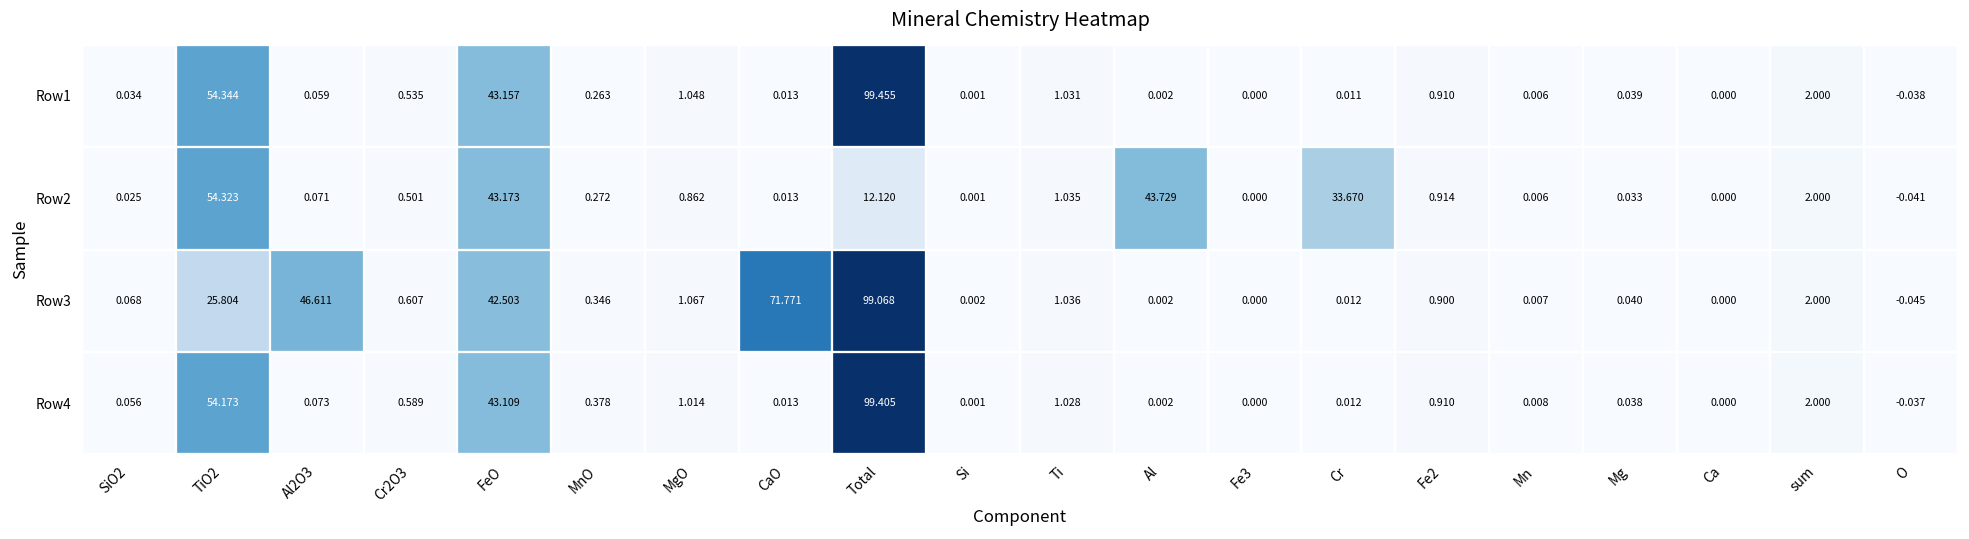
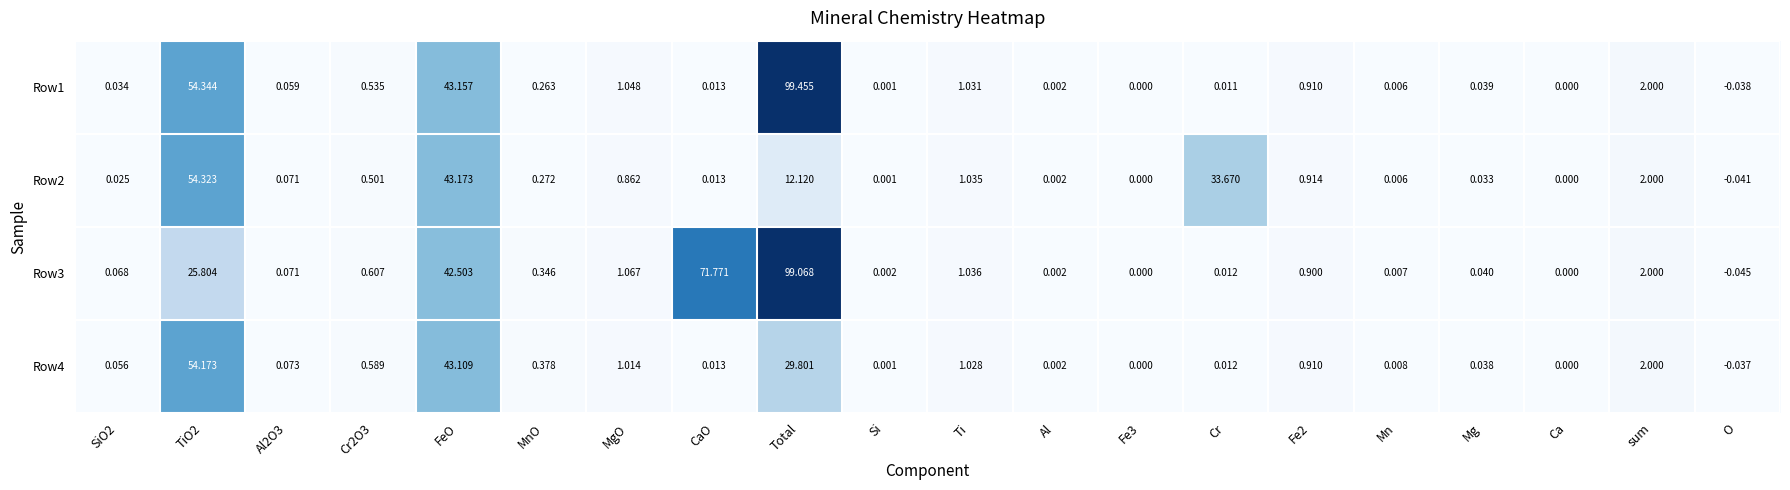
  {
    "Row1": {
      "SiO2": 0.034,
      "TiO2": 54.344,
      "Al2O3": 0.059,
      "Cr2O3": 0.535,
      "FeO": 43.157,
      "MnO": 0.263,
      "MgO": 1.048,
      "CaO": 0.013,
      "Total": 99.455,
      "Si": 0.001,
      "Ti": 1.031,
      "Al": 0.002,
      "Fe3": 0.000,
      "Cr": 0.011,
      "Fe2": 0.910,
      "Mn": 0.006,
      "Mg": 0.039,
      "Ca": 0.000,
      "sum": 2.000,
      "O": -0.038
    },
    "Row2": {
      "SiO2": 0.025,
      "TiO2": 54.323,
      "Al2O3": 0.071,
      "Cr2O3": 0.501,
      "FeO": 43.173,
      "MnO": 0.272,
      "MgO": 0.862,
      "CaO": 0.013,
      "Total": 12.120,
      "Si": 0.001,
      "Ti": 1.035,
-     "Al": 43.729,
+     "Al": 0.002,
      "Fe3": 0.000,
      "Cr": 33.670,
      "Fe2": 0.914,
      "Mn": 0.006,
      "Mg": 0.033,
      "Ca": 0.000,
      "sum": 2.000,
      "O": -0.041
    },
    "Row3": {
      "SiO2": 0.068,
      "TiO2": 25.804,
-     "Al2O3": 46.611,
+     "Al2O3": 0.071,
      "Cr2O3": 0.607,
      "FeO": 42.503,
      "MnO": 0.346,
      "MgO": 1.067,
      "CaO": 71.771,
      "Total": 99.068,
      "Si": 0.002,
      "Ti": 1.036,
      "Al": 0.002,
      "Fe3": 0.000,
      "Cr": 0.012,
      "Fe2": 0.900,
      "Mn": 0.007,
      "Mg": 0.040,
      "Ca": 0.000,
      "sum": 2.000,
      "O": -0.045
    },
    "Row4": {
      "SiO2": 0.056,
      "TiO2": 54.173,
      "Al2O3": 0.073,
      "Cr2O3": 0.589,
      "FeO": 43.109,
      "MnO": 0.378,
      "MgO": 1.014,
      "CaO": 0.013,
-     "Total": 99.405,
+     "Total": 29.801,
      "Si": 0.001,
      "Ti": 1.028,
      "Al": 0.002,
      "Fe3": 0.000,
      "Cr": 0.012,
      "Fe2": 0.910,
      "Mn": 0.008,
      "Mg": 0.038,
      "Ca": 0.000,
      "sum": 2.000,
      "O": -0.037
    }
  }
